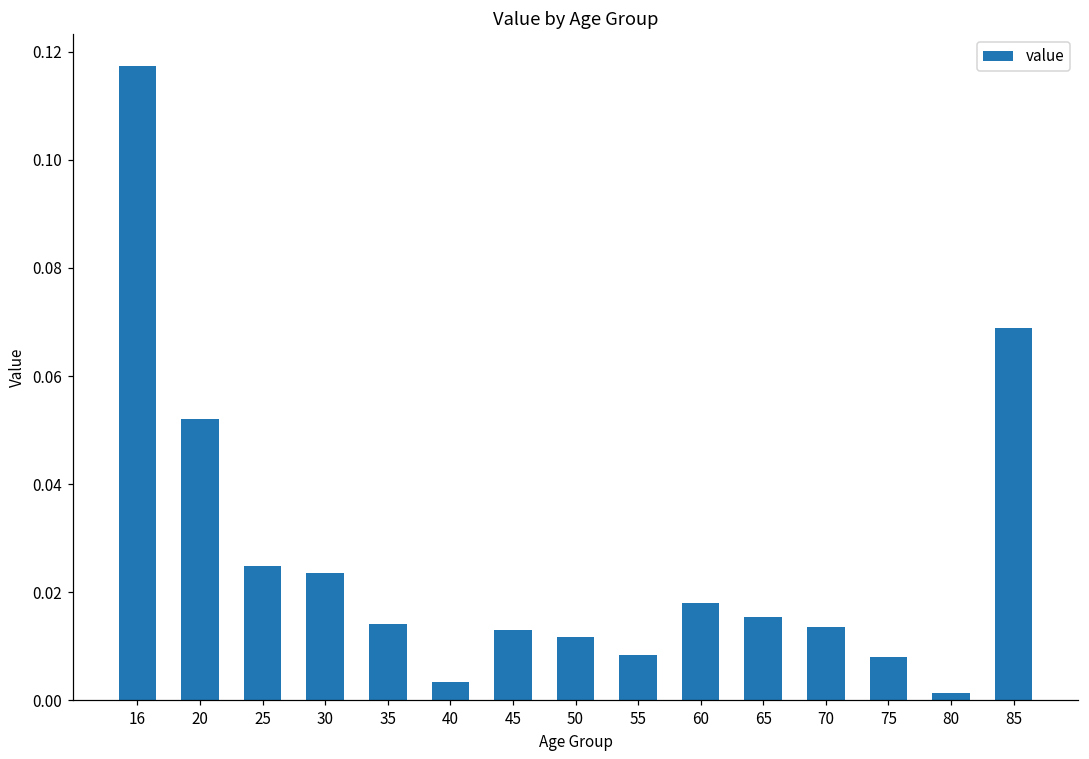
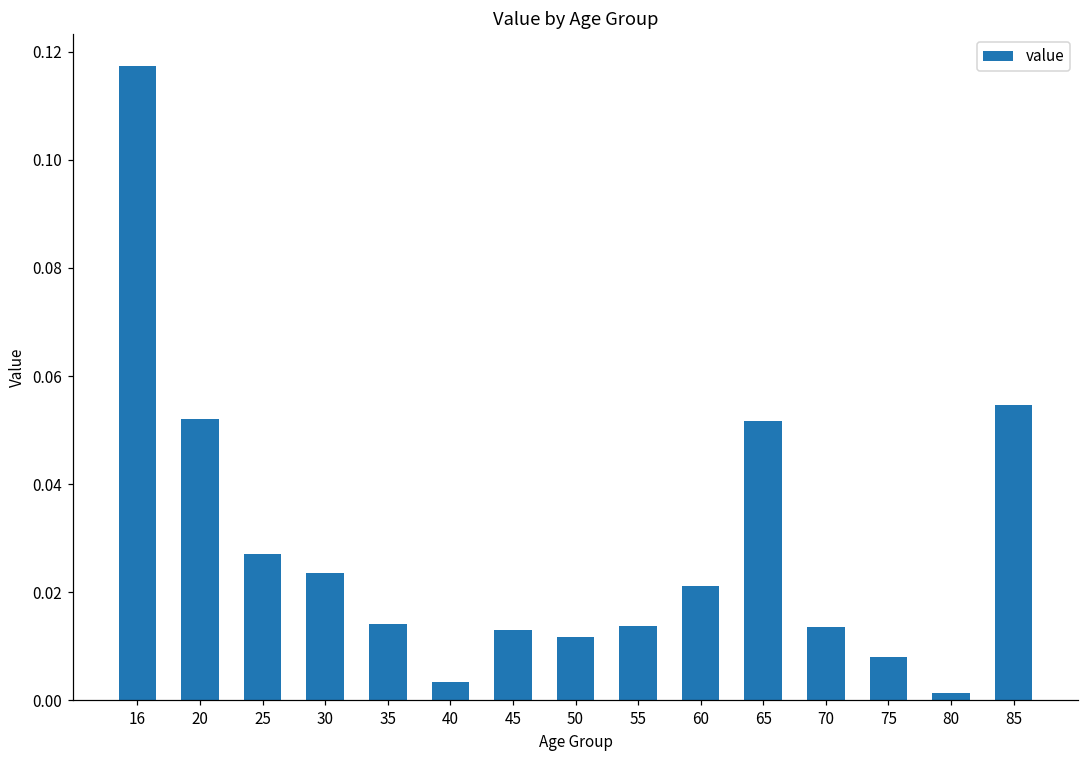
  {
    "16": 0.117,
    "20": 0.052,
-   "25": 0.025,
+   "25": 0.027,
    "30": 0.024,
    "35": 0.014,
    "40": 0.003,
    "45": 0.013,
    "50": 0.012,
-   "55": 0.008,
-   "60": 0.018,
-   "65": 0.015,
+   "55": 0.014,
+   "60": 0.021,
+   "65": 0.052,
    "70": 0.014,
    "75": 0.008,
    "80": 0.001,
-   "85": 0.069
+   "85": 0.055
  }
